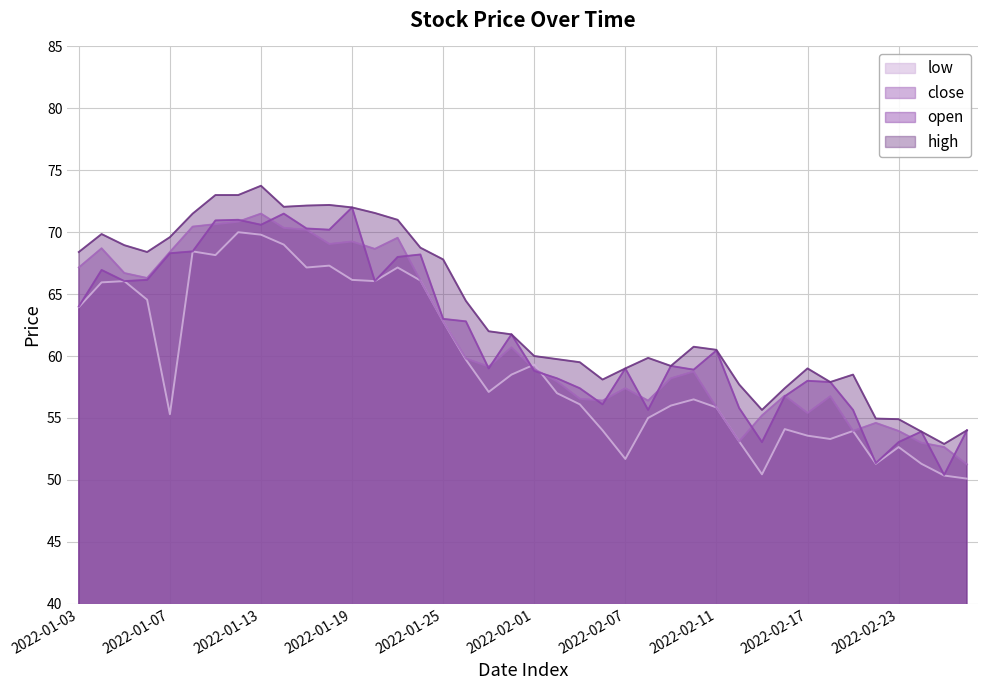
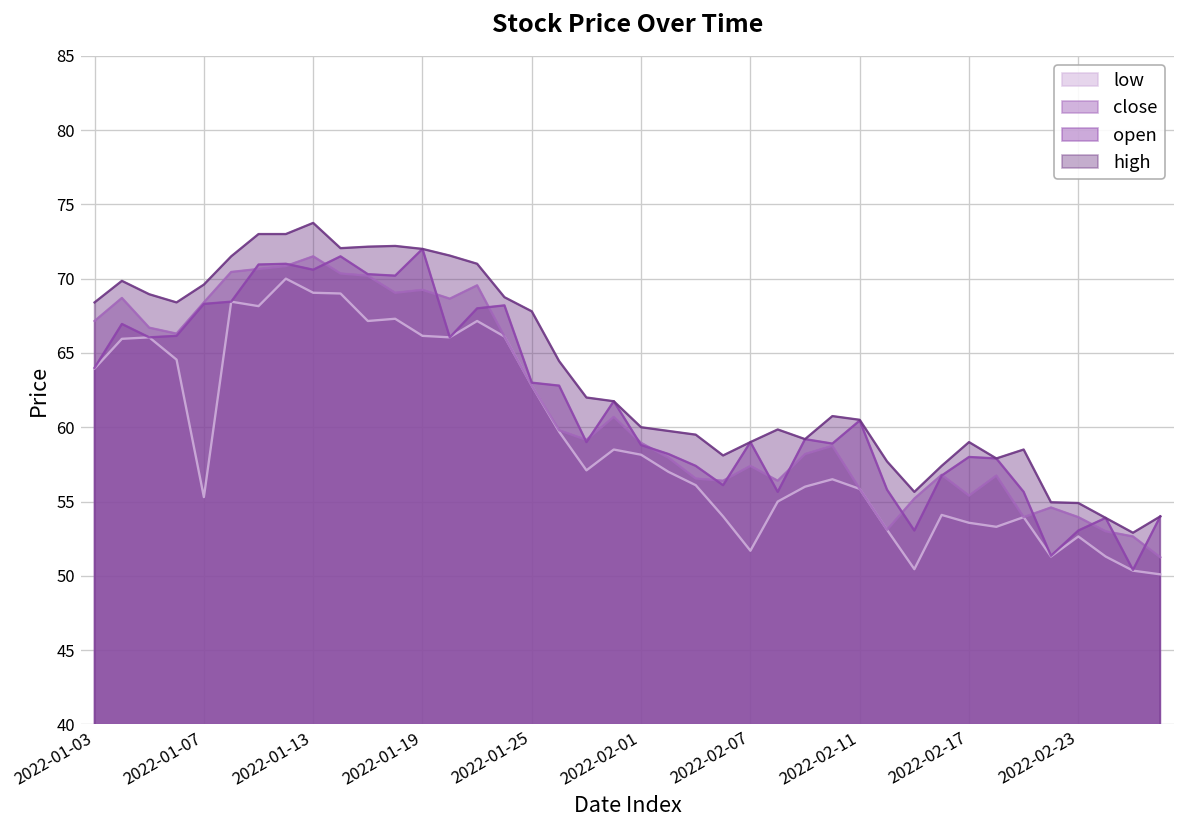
  {
    "low": {
      "2022-01-07": 55.3,
-     "2022-01-13": 69.8,
+     "2022-01-13": 69.1,
      "2022-01-19": 66.2,
-     "2022-02-01": 59.3,
+     "2022-02-01": 58.2,
      "2022-02-07": 51.7,
      "2022-02-17": 53.6,
      "2022-02-23": 52.7
    }
  }
